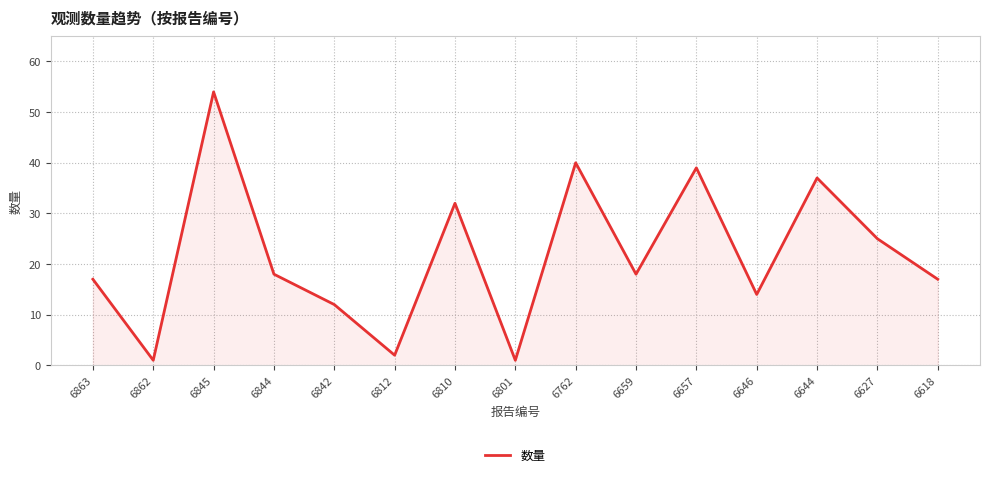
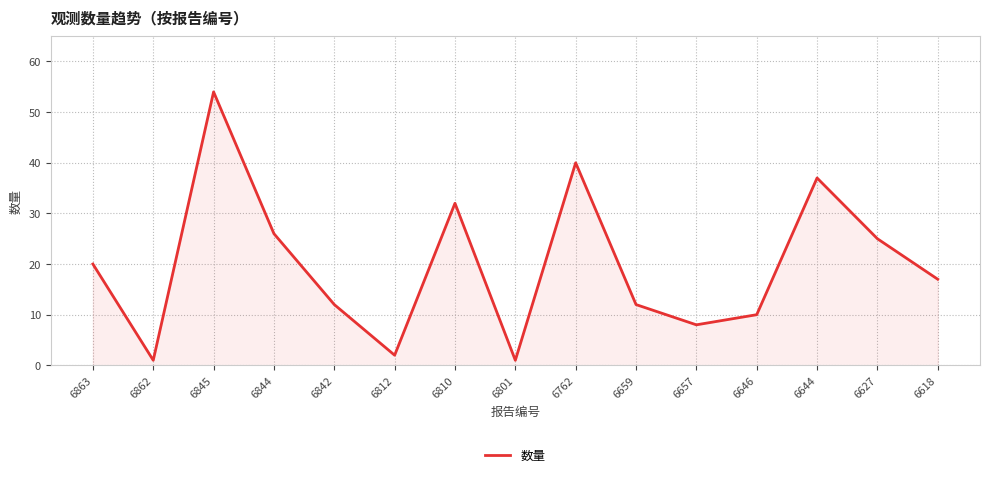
  {
-   "6863": 17,
+   "6863": 20,
    "6862": 1,
    "6845": 54,
-   "6844": 18,
+   "6844": 26,
    "6842": 12,
    "6812": 2,
    "6810": 32,
    "6801": 1,
    "6762": 40,
-   "6659": 18,
-   "6657": 39,
-   "6646": 14,
+   "6659": 12,
+   "6657": 8,
+   "6646": 10,
    "6644": 37,
    "6627": 25,
    "6618": 17
  }
